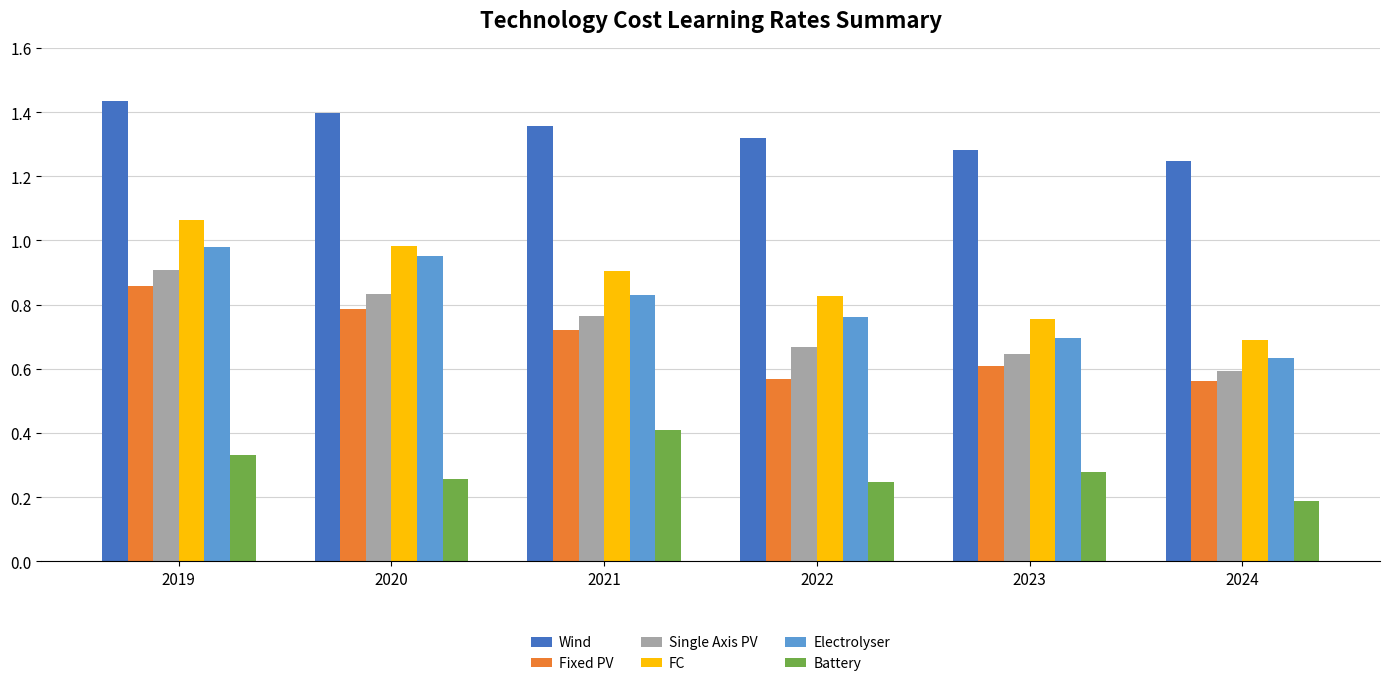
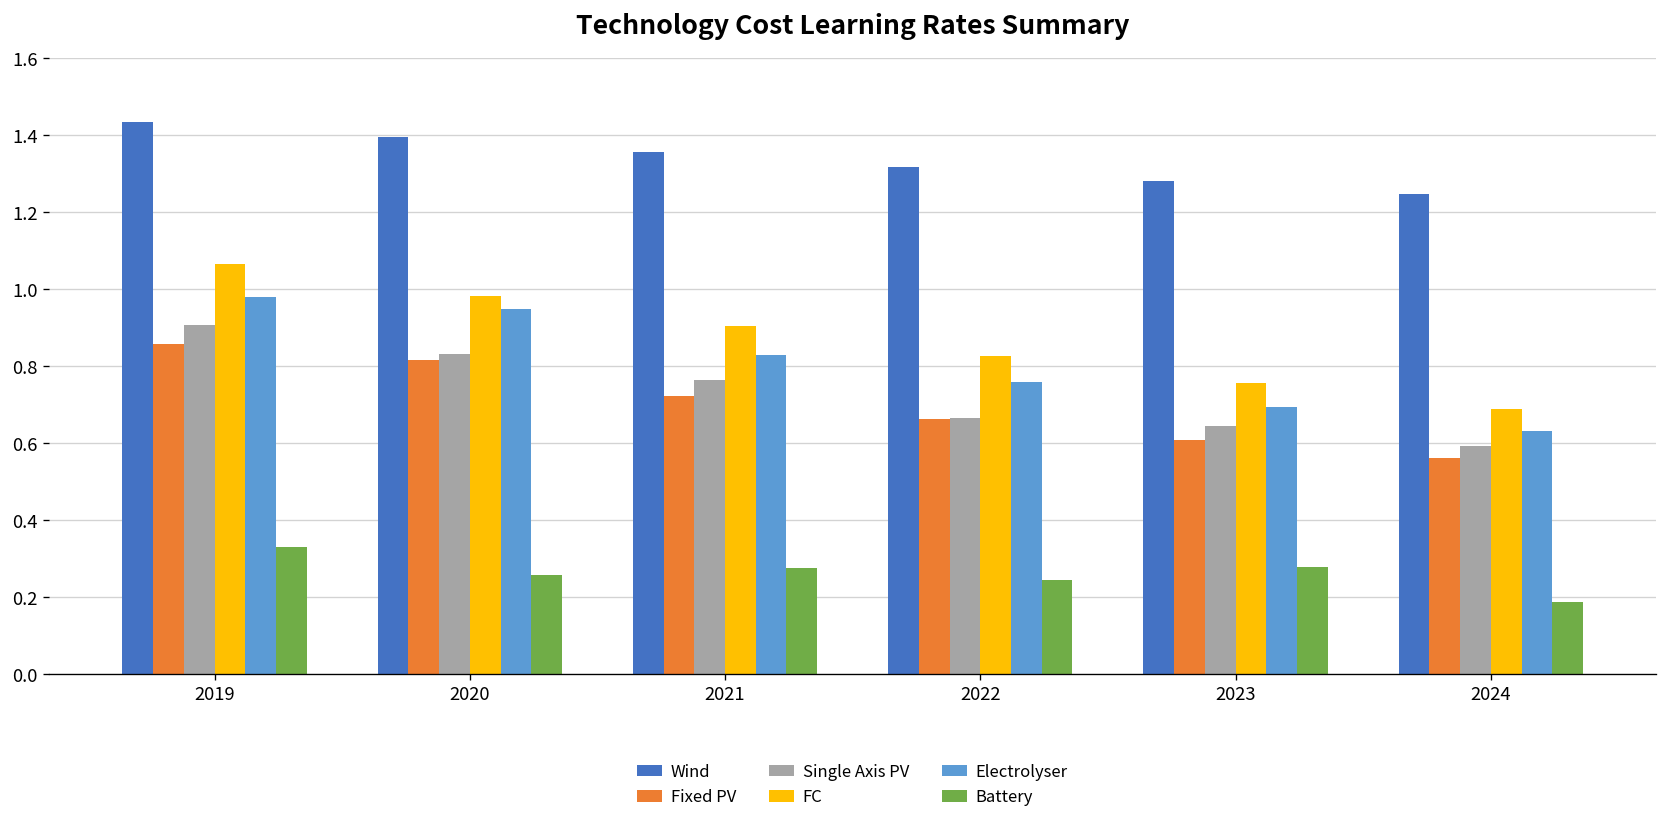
  {
    "Fixed PV": {
      "2019": 0.86,
-     "2020": 0.79,
+     "2020": 0.82,
      "2021": 0.72,
-     "2022": 0.57,
+     "2022": 0.66,
      "2023": 0.61,
      "2024": 0.56
    },
    "Single Axis PV": {
      "2019": 0.91,
      "2020": 0.83,
      "2021": 0.76,
      "2022": 0.67,
      "2023": 0.65,
      "2024": 0.59
    },
    "FC": {
      "2019": 1.07,
      "2020": 0.98,
      "2021": 0.90,
      "2022": 0.83,
      "2023": 0.76,
      "2024": 0.69
    },
    "Battery": {
      "2019": 0.33,
      "2020": 0.26,
-     "2021": 0.41,
+     "2021": 0.28,
      "2022": 0.25,
      "2023": 0.28,
      "2024": 0.19
    }
  }
